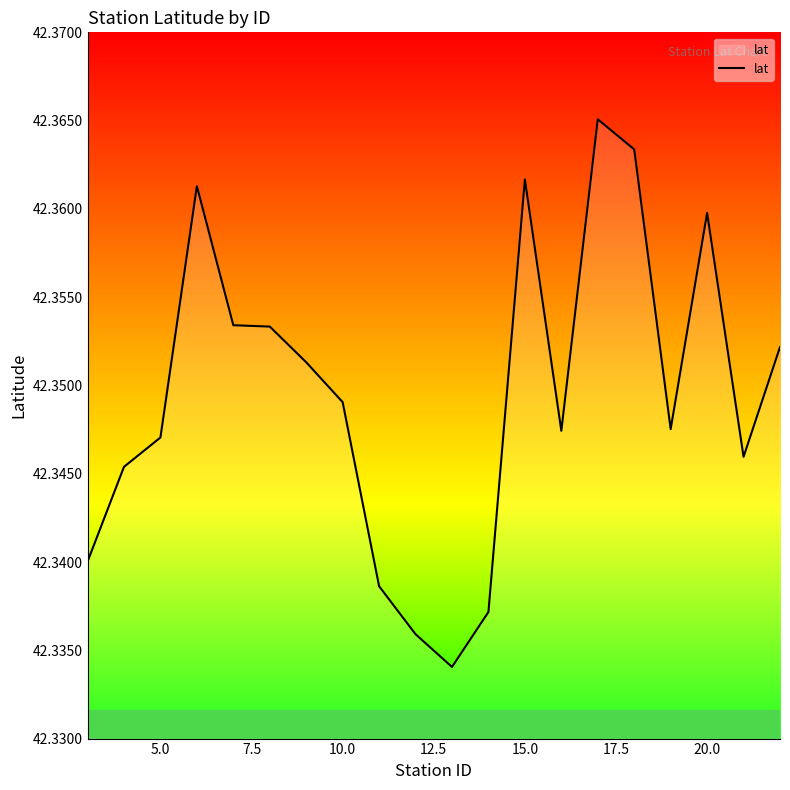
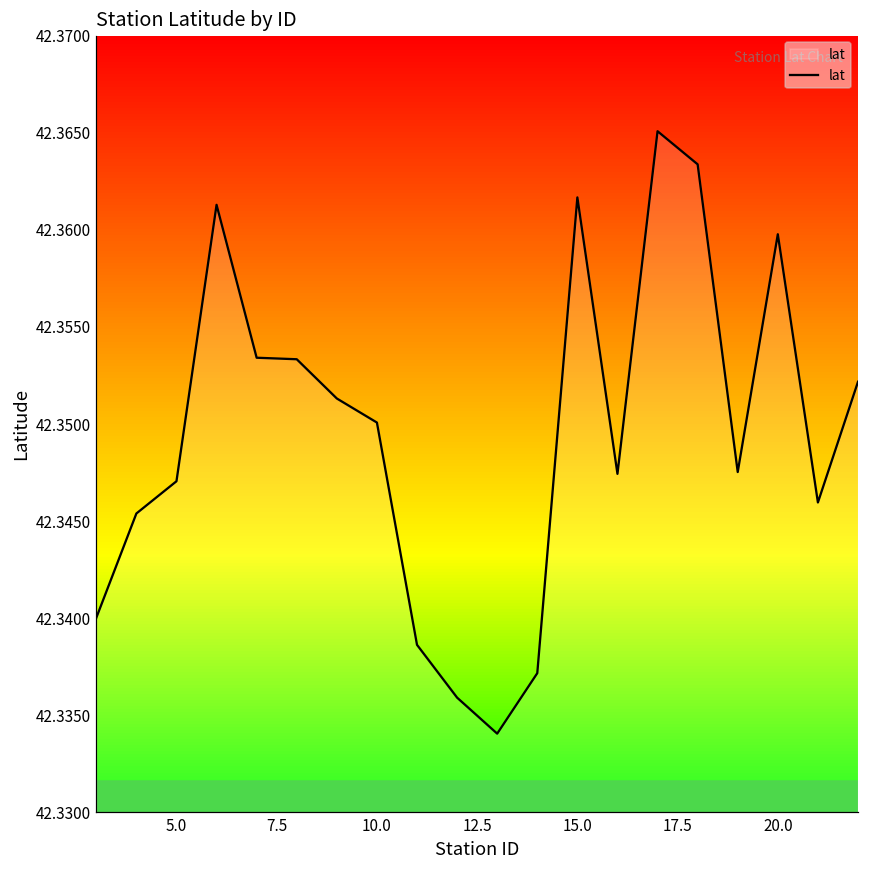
  {
    "5.0": 42.3471,
-   "10.0": 42.3491,
+   "10.0": 42.3501,
    "15.0": 42.3617,
    "20.0": 42.3598
  }
